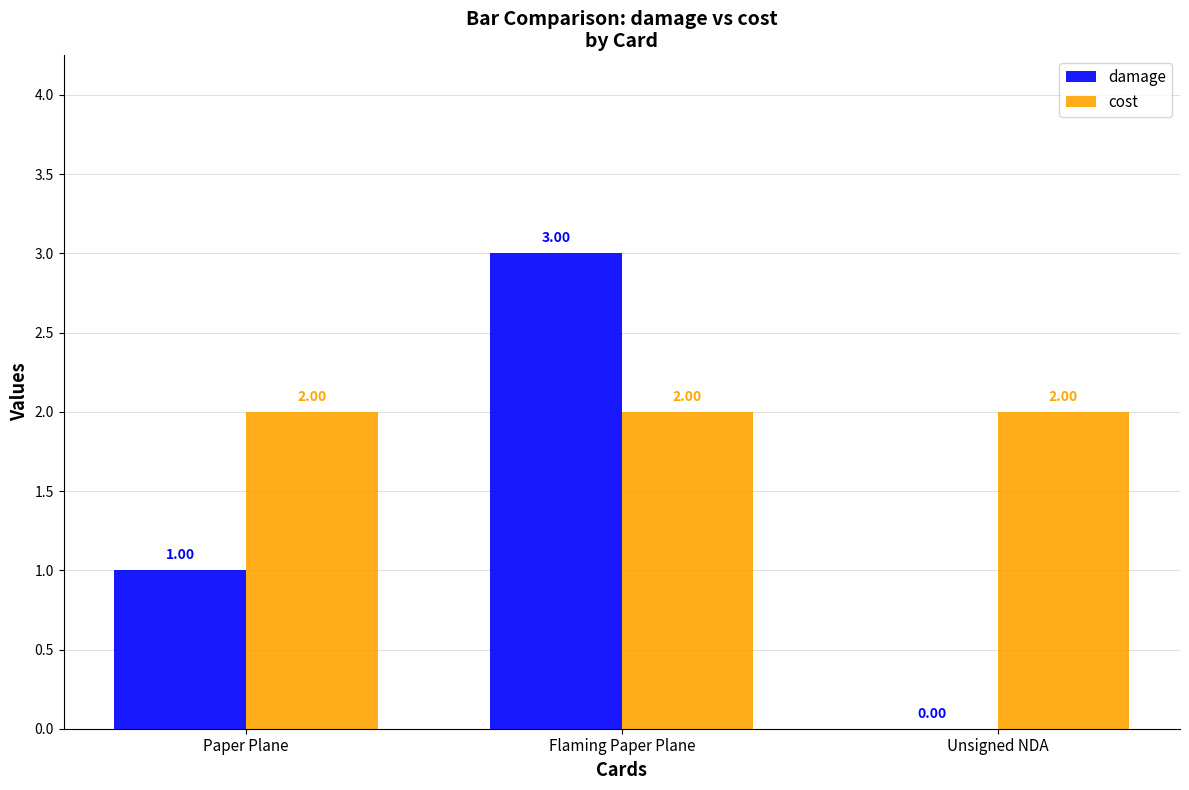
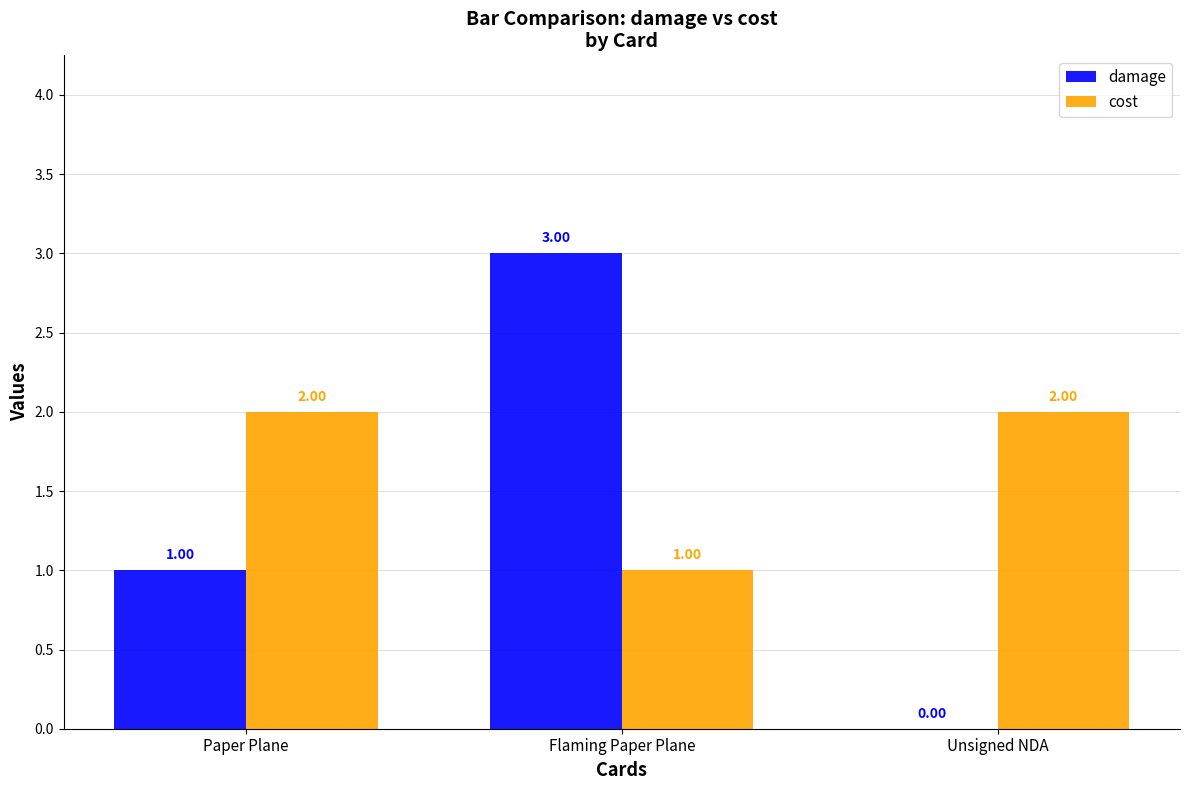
  {
    "damage": {
      "Paper Plane": 1.00,
      "Flaming Paper Plane": 3.00,
      "Unsigned NDA": 0.00
    },
    "cost": {
      "Paper Plane": 2.00,
-     "Flaming Paper Plane": 2.00,
+     "Flaming Paper Plane": 1.00,
      "Unsigned NDA": 2.00
    }
  }
